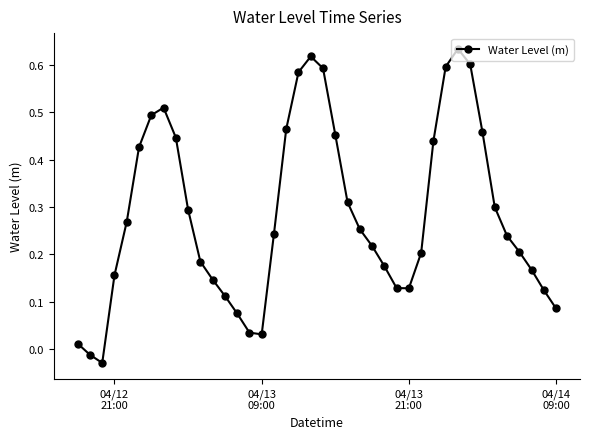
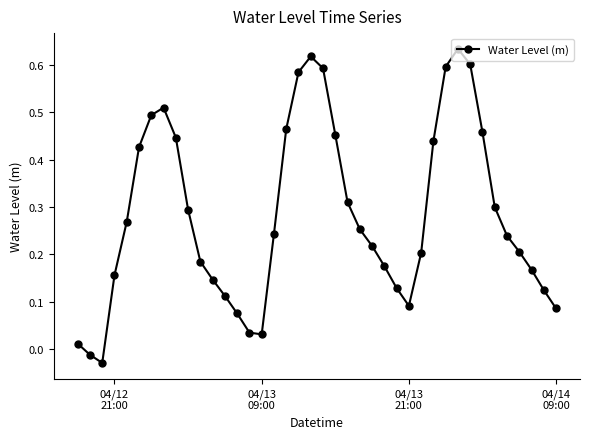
  {
    "04/12 21:00": 0.16,
    "04/13 09:00": 0.03,
-   "04/13 21:00": 0.13,
+   "04/13 21:00": 0.09,
    "04/14 09:00": 0.09
  }
